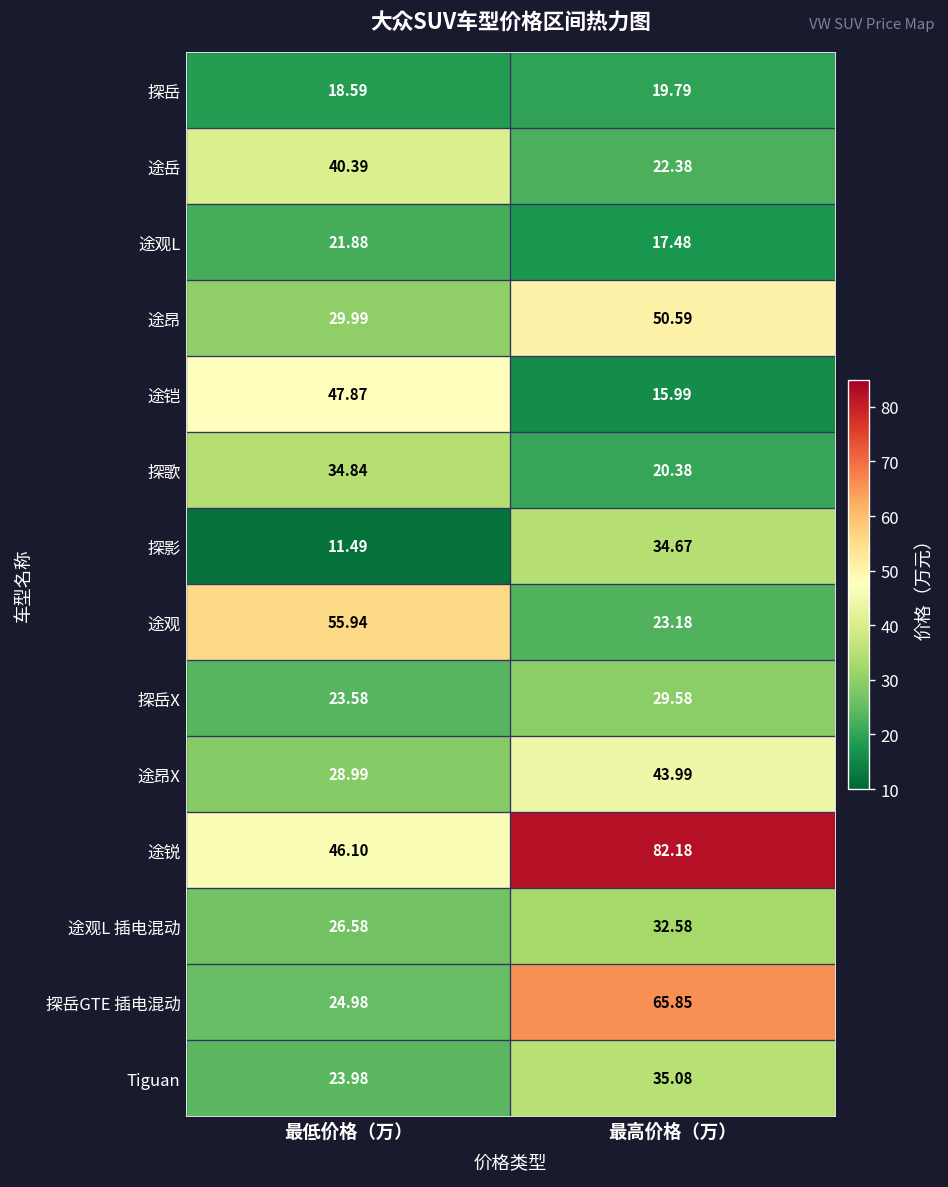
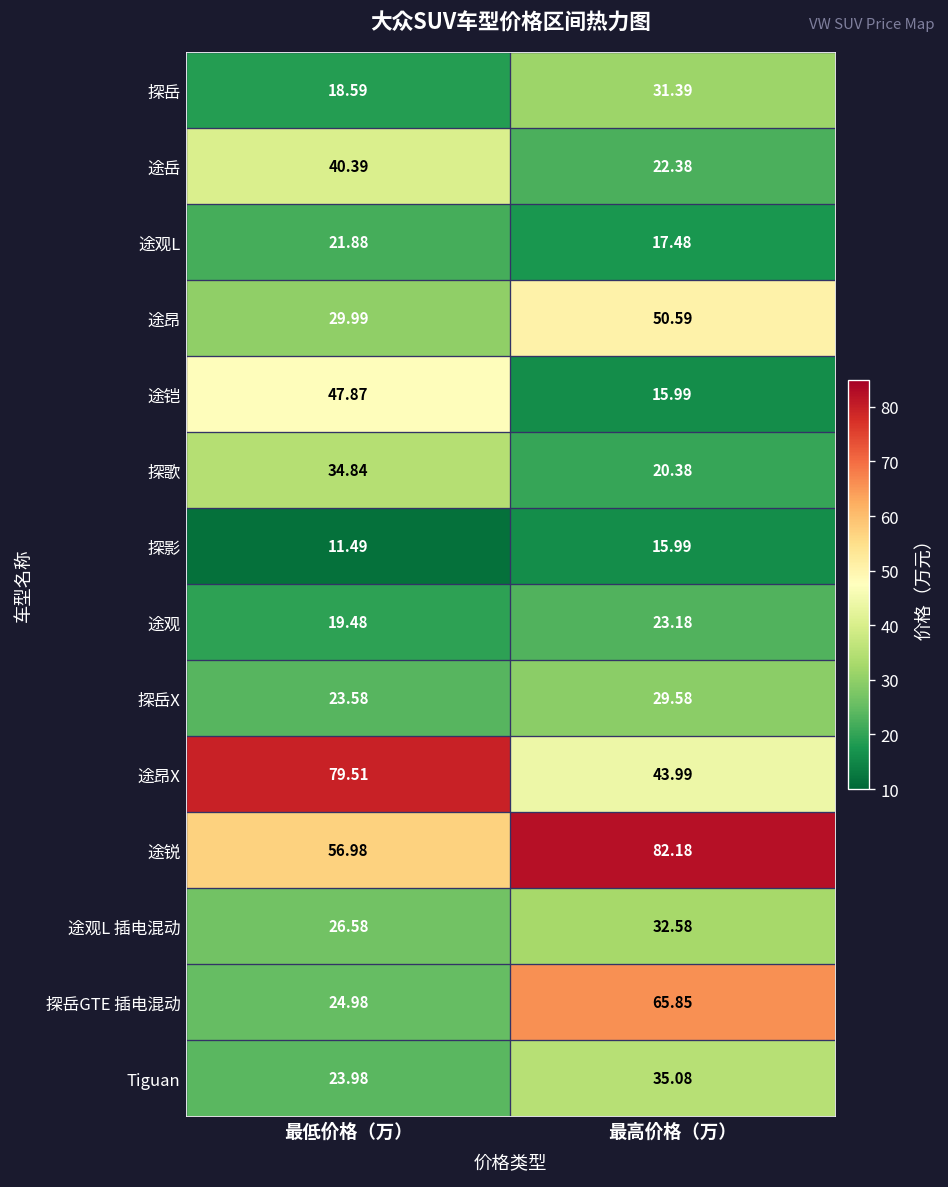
  {
    "探岳": {
      "最低价格（万）": 18.59,
-     "最高价格（万）": 19.79
+     "最高价格（万）": 31.39
    },
    "途岳": {
      "最低价格（万）": 40.39,
      "最高价格（万）": 22.38
    },
    "途观L": {
      "最低价格（万）": 21.88,
      "最高价格（万）": 17.48
    },
    "途昂": {
      "最低价格（万）": 29.99,
      "最高价格（万）": 50.59
    },
    "途铠": {
      "最低价格（万）": 47.87,
      "最高价格（万）": 15.99
    },
    "探歌": {
      "最低价格（万）": 34.84,
      "最高价格（万）": 20.38
    },
    "探影": {
      "最低价格（万）": 11.49,
-     "最高价格（万）": 34.67
+     "最高价格（万）": 15.99
    },
    "途观": {
-     "最低价格（万）": 55.94,
+     "最低价格（万）": 19.48,
      "最高价格（万）": 23.18
    },
    "探岳X": {
      "最低价格（万）": 23.58,
      "最高价格（万）": 29.58
    },
    "途昂X": {
-     "最低价格（万）": 28.99,
+     "最低价格（万）": 79.51,
      "最高价格（万）": 43.99
    },
    "途锐": {
-     "最低价格（万）": 46.10,
+     "最低价格（万）": 56.98,
      "最高价格（万）": 82.18
    },
    "途观L 插电混动": {
      "最低价格（万）": 26.58,
      "最高价格（万）": 32.58
    },
    "探岳GTE 插电混动": {
      "最低价格（万）": 24.98,
      "最高价格（万）": 65.85
    },
    "Tiguan": {
      "最低价格（万）": 23.98,
      "最高价格（万）": 35.08
    }
  }
